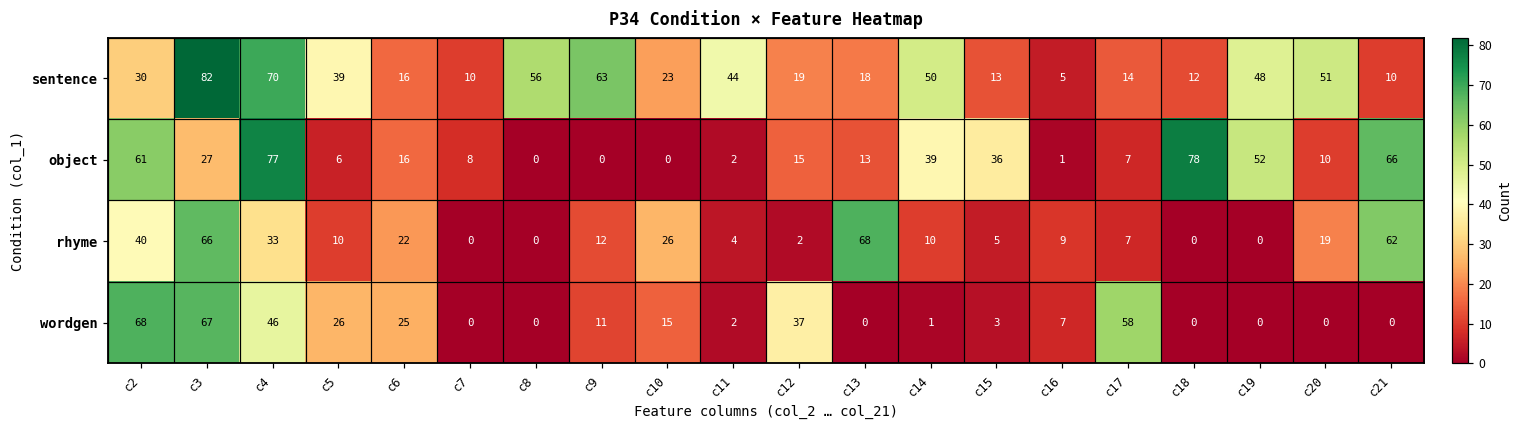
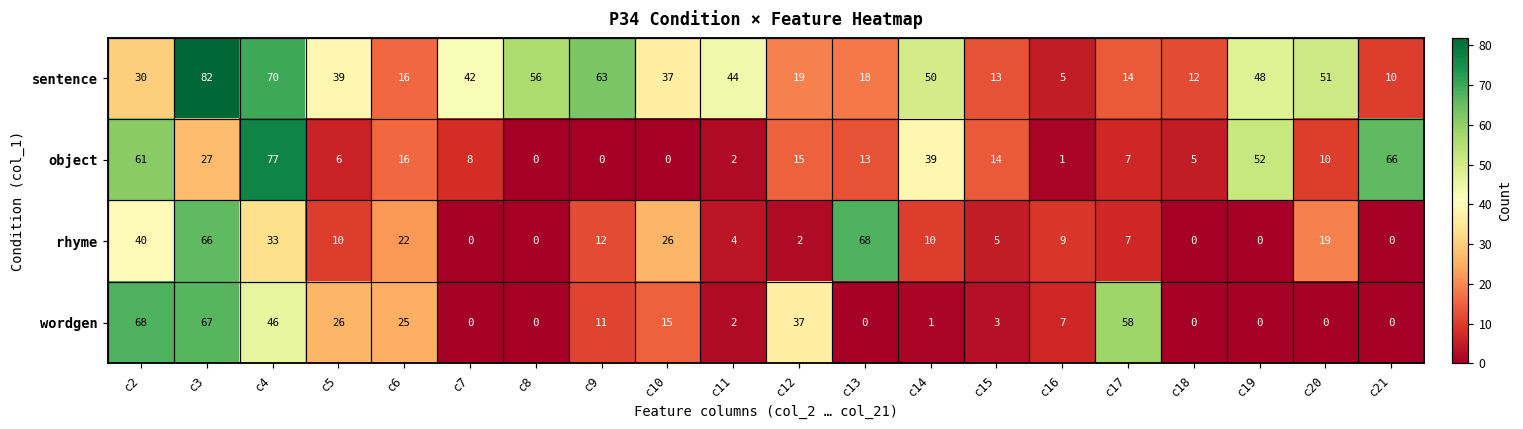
  {
    "sentence": {
      "c2": 30,
      "c3": 82,
      "c4": 70,
      "c5": 39,
      "c6": 16,
-     "c7": 10,
+     "c7": 42,
      "c8": 56,
      "c9": 63,
-     "c10": 23,
+     "c10": 37,
      "c11": 44,
      "c12": 19,
      "c13": 18,
      "c14": 50,
      "c15": 13,
      "c16": 5,
      "c17": 14,
      "c18": 12,
      "c19": 48,
      "c20": 51,
      "c21": 10
    },
    "object": {
      "c2": 61,
      "c3": 27,
      "c4": 77,
      "c5": 6,
      "c6": 16,
      "c7": 8,
      "c8": 0,
      "c9": 0,
      "c10": 0,
      "c11": 2,
      "c12": 15,
      "c13": 13,
      "c14": 39,
-     "c15": 36,
+     "c15": 14,
      "c16": 1,
      "c17": 7,
-     "c18": 78,
+     "c18": 5,
      "c19": 52,
      "c20": 10,
      "c21": 66
    },
    "rhyme": {
      "c2": 40,
      "c3": 66,
      "c4": 33,
      "c5": 10,
      "c6": 22,
      "c7": 0,
      "c8": 0,
      "c9": 12,
      "c10": 26,
      "c11": 4,
      "c12": 2,
      "c13": 68,
      "c14": 10,
      "c15": 5,
      "c16": 9,
      "c17": 7,
      "c18": 0,
      "c19": 0,
      "c20": 19,
-     "c21": 62
+     "c21": 0
    },
    "wordgen": {
      "c2": 68,
      "c3": 67,
      "c4": 46,
      "c5": 26,
      "c6": 25,
      "c7": 0,
      "c8": 0,
      "c9": 11,
      "c10": 15,
      "c11": 2,
      "c12": 37,
      "c13": 0,
      "c14": 1,
      "c15": 3,
      "c16": 7,
      "c17": 58,
      "c18": 0,
      "c19": 0,
      "c20": 0,
      "c21": 0
    }
  }
